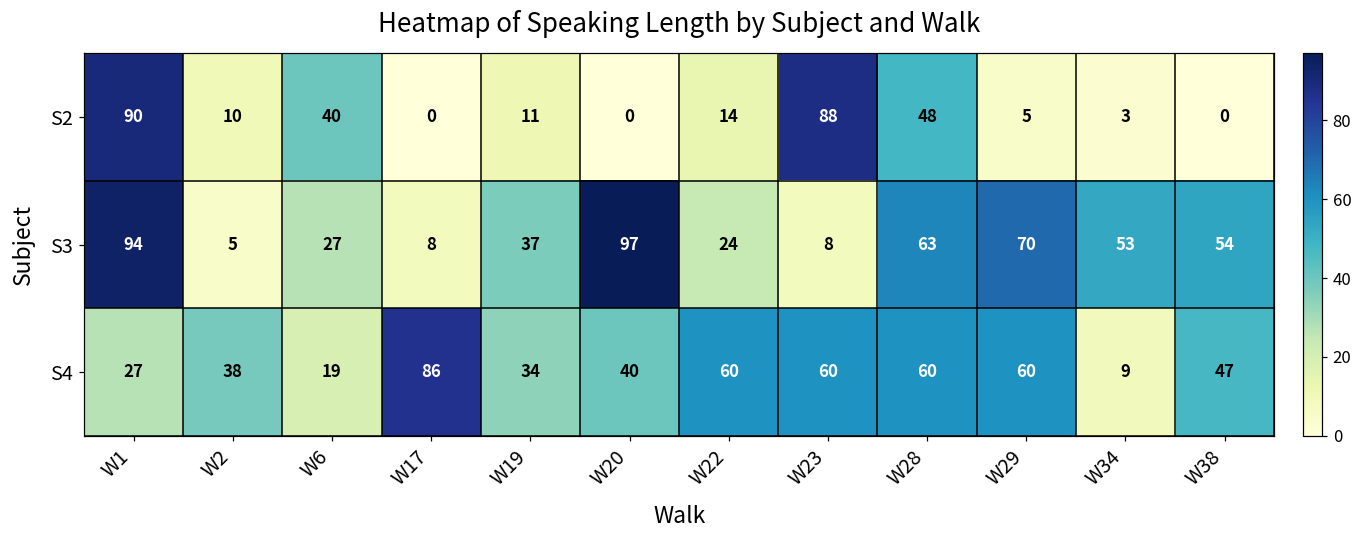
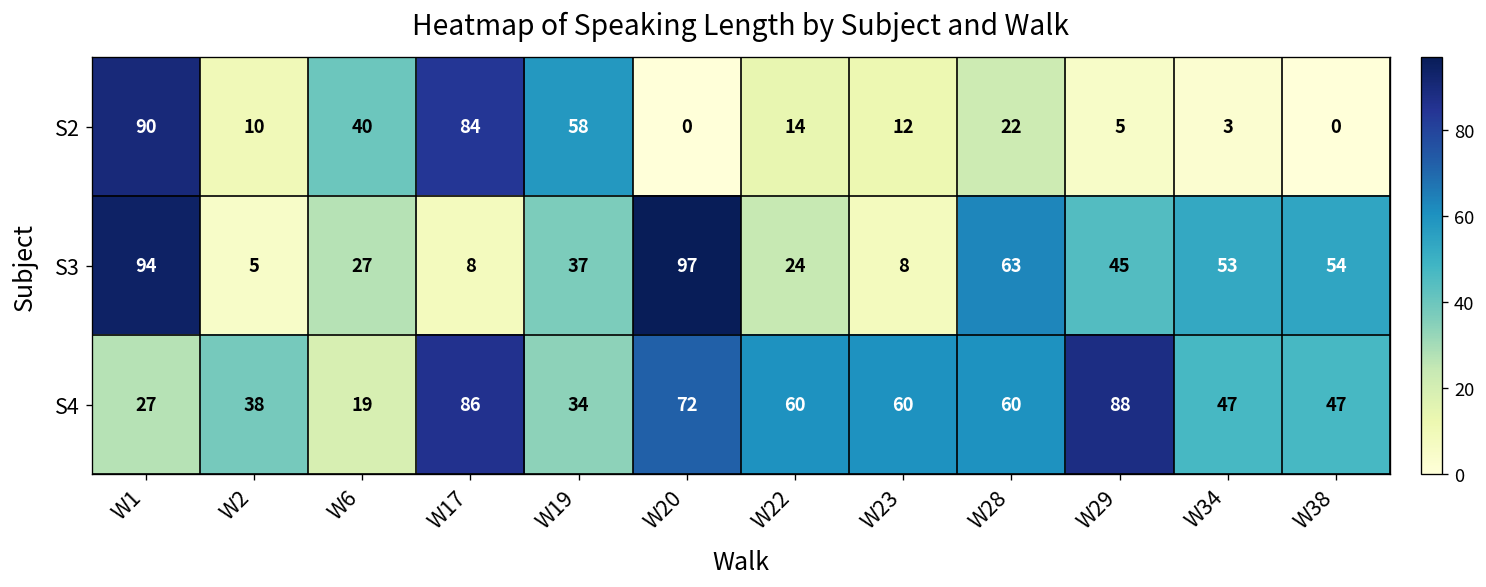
  {
    "S2": {
      "W1": 90,
      "W2": 10,
      "W6": 40,
-     "W17": 0,
-     "W19": 11,
+     "W17": 84,
+     "W19": 58,
      "W20": 0,
      "W22": 14,
-     "W23": 88,
-     "W28": 48,
+     "W23": 12,
+     "W28": 22,
      "W29": 5,
      "W34": 3,
      "W38": 0
    },
    "S3": {
      "W1": 94,
      "W2": 5,
      "W6": 27,
      "W17": 8,
      "W19": 37,
      "W20": 97,
      "W22": 24,
      "W23": 8,
      "W28": 63,
-     "W29": 70,
+     "W29": 45,
      "W34": 53,
      "W38": 54
    },
    "S4": {
      "W1": 27,
      "W2": 38,
      "W6": 19,
      "W17": 86,
      "W19": 34,
-     "W20": 40,
+     "W20": 72,
      "W22": 60,
      "W23": 60,
      "W28": 60,
-     "W29": 60,
-     "W34": 9,
+     "W29": 88,
+     "W34": 47,
      "W38": 47
    }
  }
